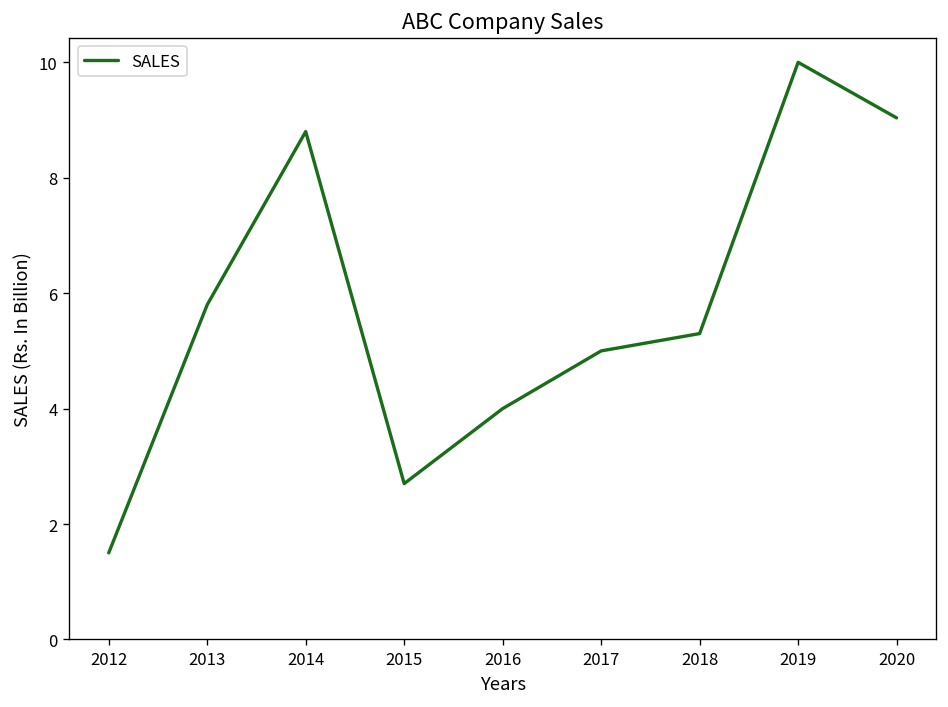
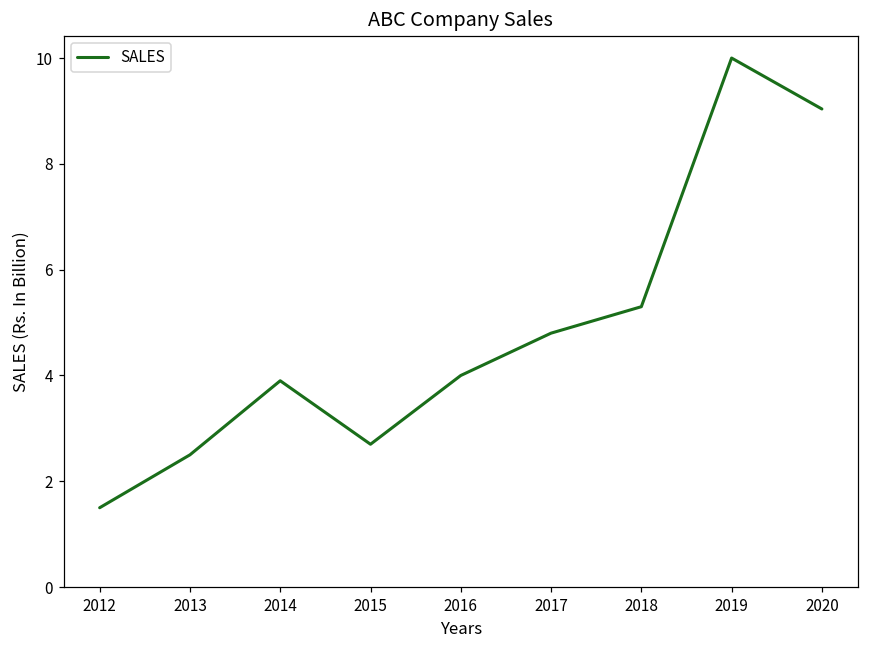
  {
    "2012": 1.5,
-   "2013": 5.8,
-   "2014": 8.8,
+   "2013": 2.5,
+   "2014": 3.9,
    "2015": 2.7,
    "2016": 4.0,
-   "2017": 5.0,
+   "2017": 4.8,
    "2018": 5.3,
    "2019": 10.0,
    "2020": 9.0
  }
